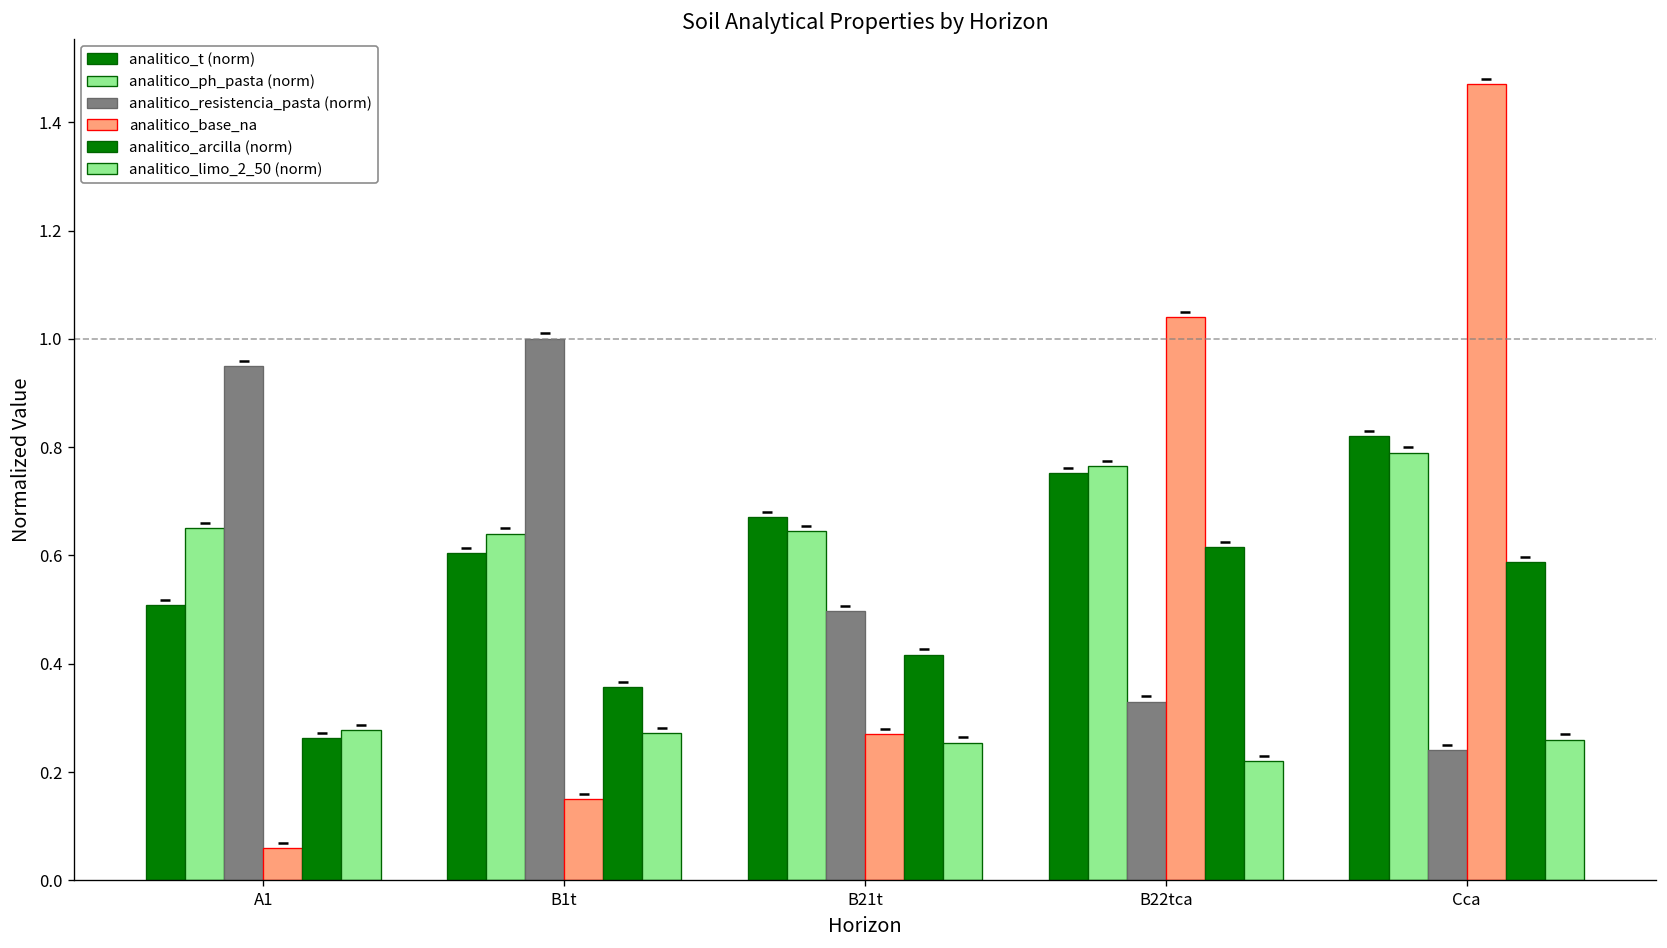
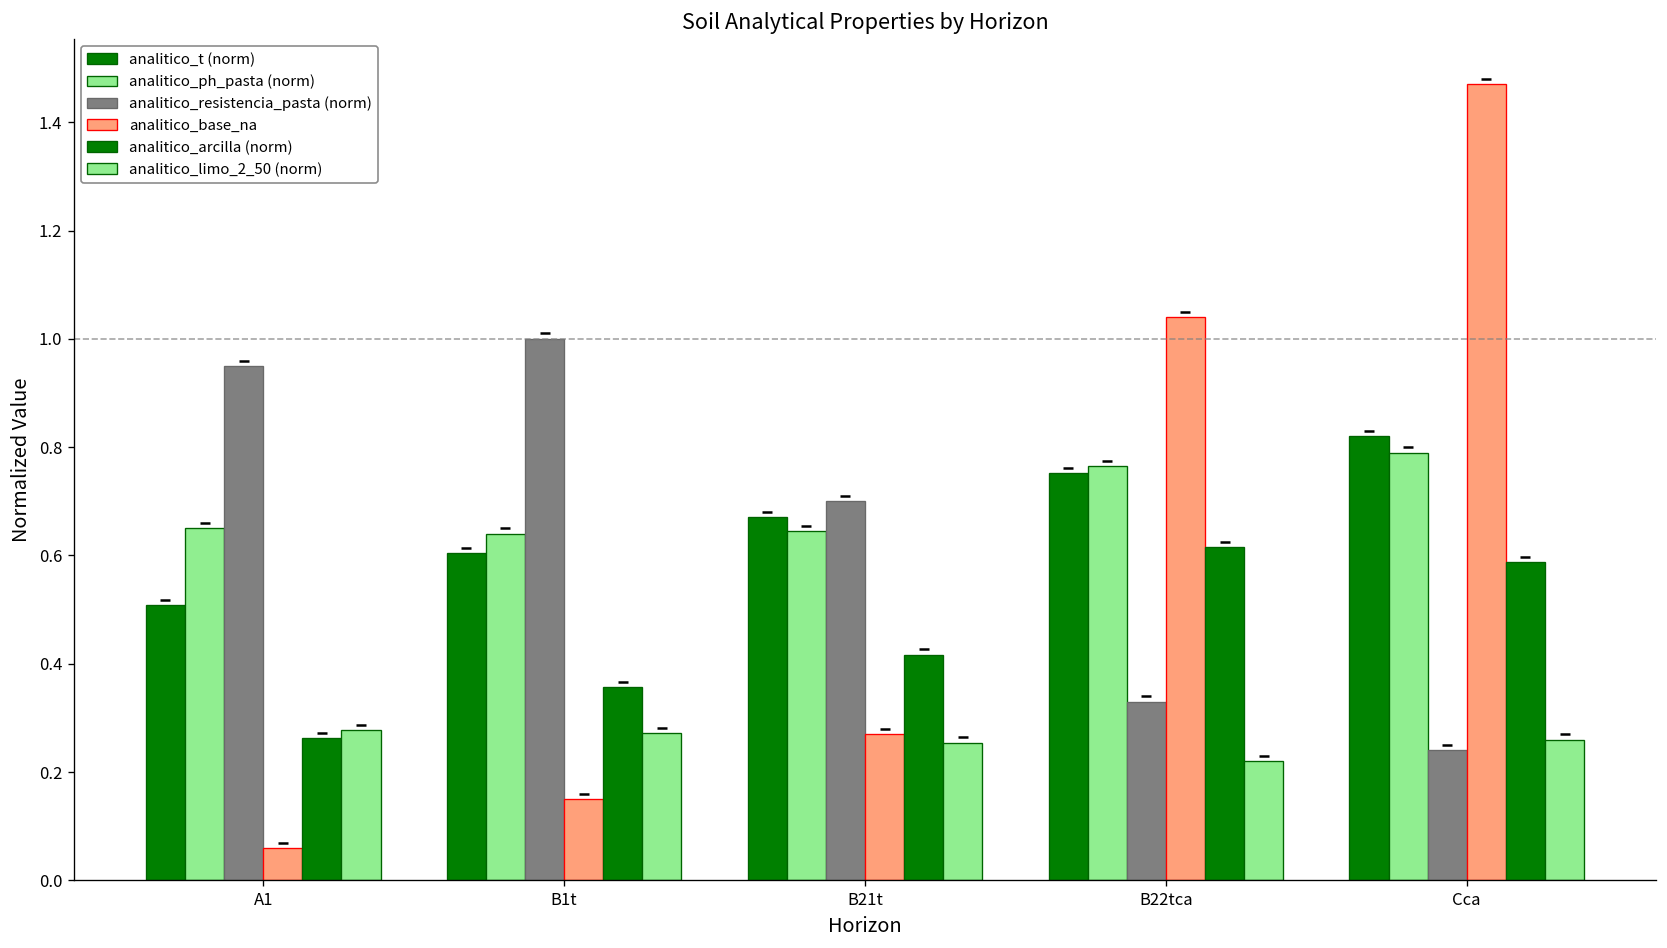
  {
    "analitico_resistencia_pasta (norm)": {
      "A1": 0.95,
      "B1t": 1.00,
-     "B21t": 0.50,
+     "B21t": 0.70,
      "B22tca": 0.33,
      "Cca": 0.24
    },
    "analitico_base_na": {
      "A1": 0.06,
      "B1t": 0.15,
      "B21t": 0.27,
      "B22tca": 1.04,
      "Cca": 1.47
    }
  }
